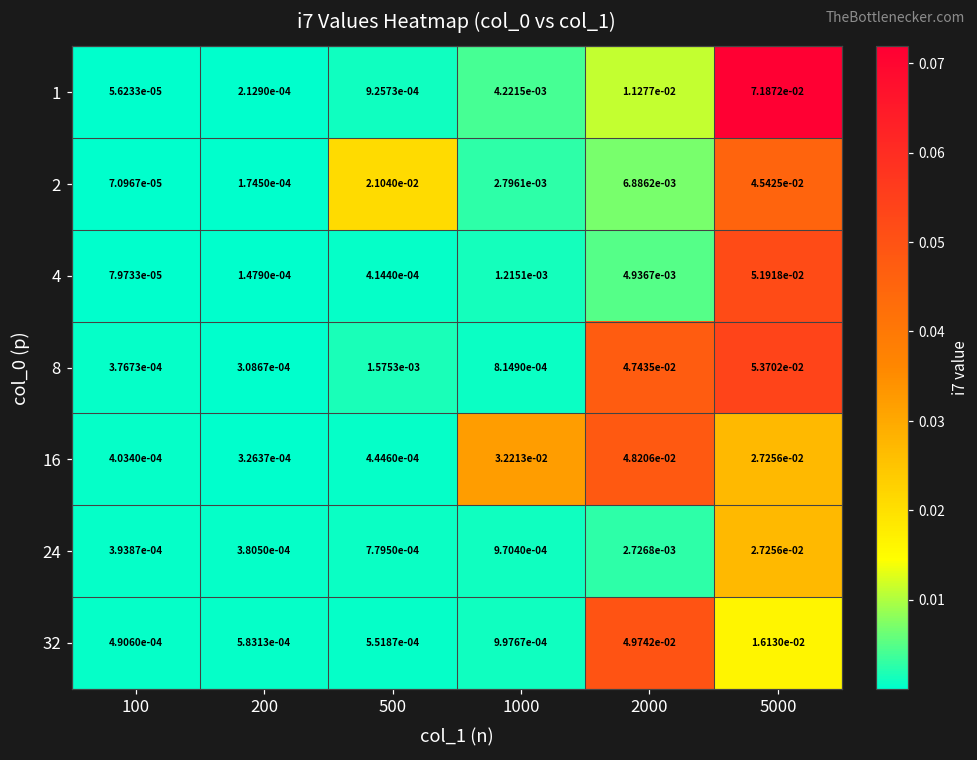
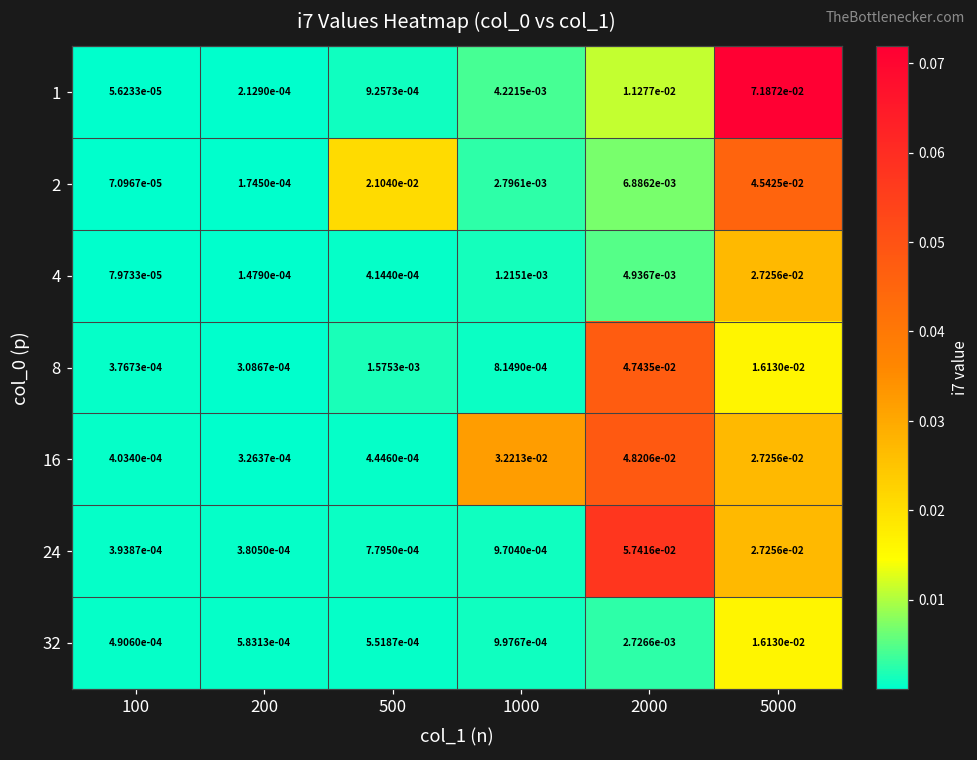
  {
    "1": {
      "100": "5.6233e-05",
      "200": "2.1290e-04",
      "500": "9.2573e-04",
      "1000": "4.2215e-03",
      "2000": "1.1277e-02",
      "5000": "7.1872e-02"
    },
    "2": {
      "100": "7.0967e-05",
      "200": "1.7450e-04",
      "500": "2.1040e-02",
      "1000": "2.7961e-03",
      "2000": "6.8862e-03",
      "5000": "4.5425e-02"
    },
    "4": {
      "100": "7.9733e-05",
      "200": "1.4790e-04",
      "500": "4.1440e-04",
      "1000": "1.2151e-03",
      "2000": "4.9367e-03",
-     "5000": "5.1918e-02"
+     "5000": "2.7256e-02"
    },
    "8": {
      "100": "3.7673e-04",
      "200": "3.0867e-04",
      "500": "1.5753e-03",
      "1000": "8.1490e-04",
      "2000": "4.7435e-02",
-     "5000": "5.3702e-02"
+     "5000": "1.6130e-02"
    },
    "16": {
      "100": "4.0340e-04",
      "200": "3.2637e-04",
      "500": "4.4460e-04",
      "1000": "3.2213e-02",
      "2000": "4.8206e-02",
      "5000": "2.7256e-02"
    },
    "24": {
      "100": "3.9387e-04",
      "200": "3.8050e-04",
      "500": "7.7950e-04",
      "1000": "9.7040e-04",
-     "2000": "2.7268e-03",
+     "2000": "5.7416e-02",
      "5000": "2.7256e-02"
    },
    "32": {
      "100": "4.9060e-04",
      "200": "5.8313e-04",
      "500": "5.5187e-04",
      "1000": "9.9767e-04",
-     "2000": "4.9742e-02",
+     "2000": "2.7266e-03",
      "5000": "1.6130e-02"
    }
  }
